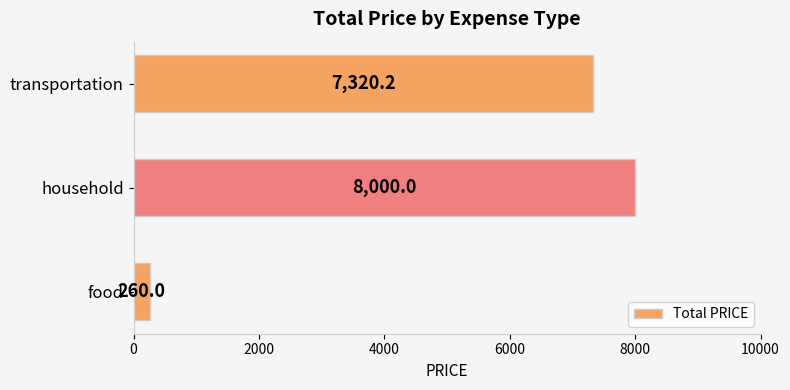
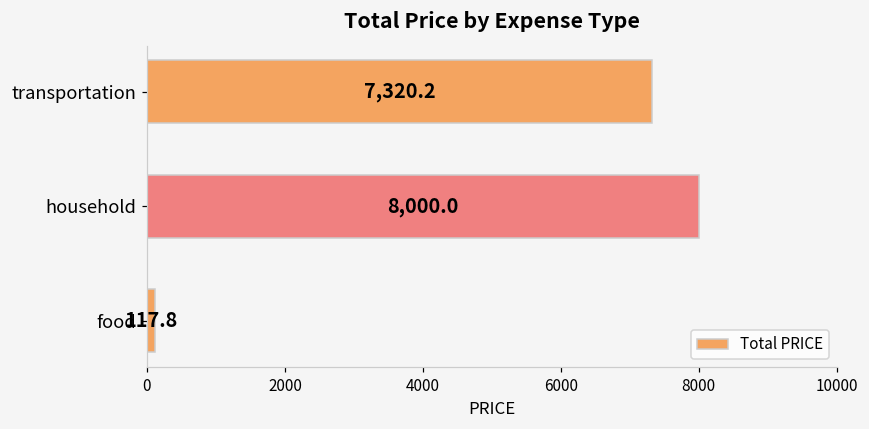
  {
    "transportation": "7,320.2",
    "household": "8,000.0",
-   "food": "260.0"
+   "food": "117.8"
  }
